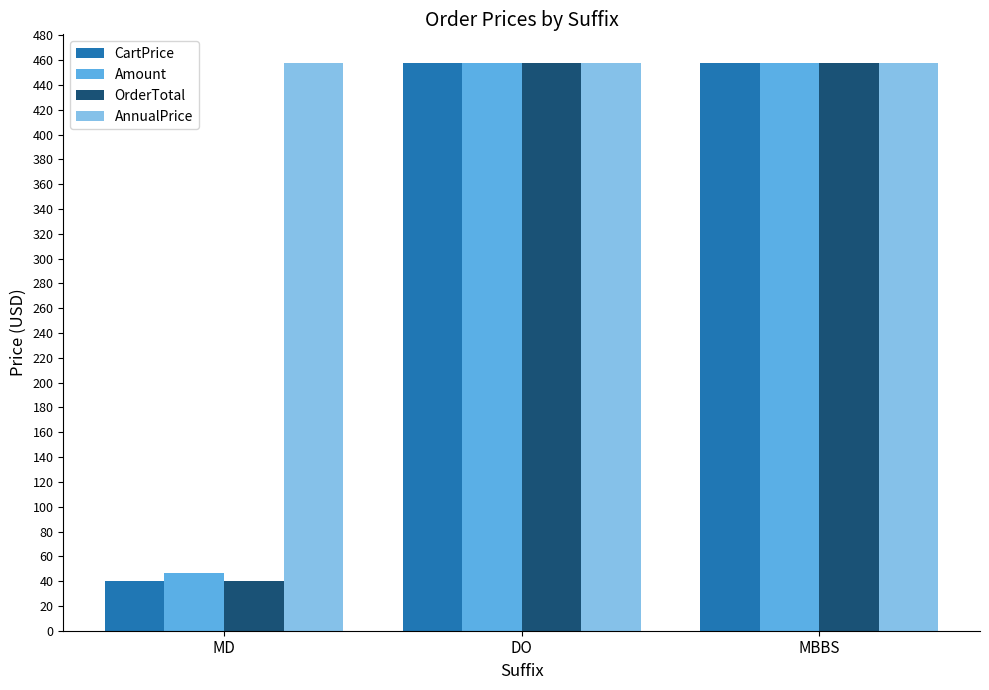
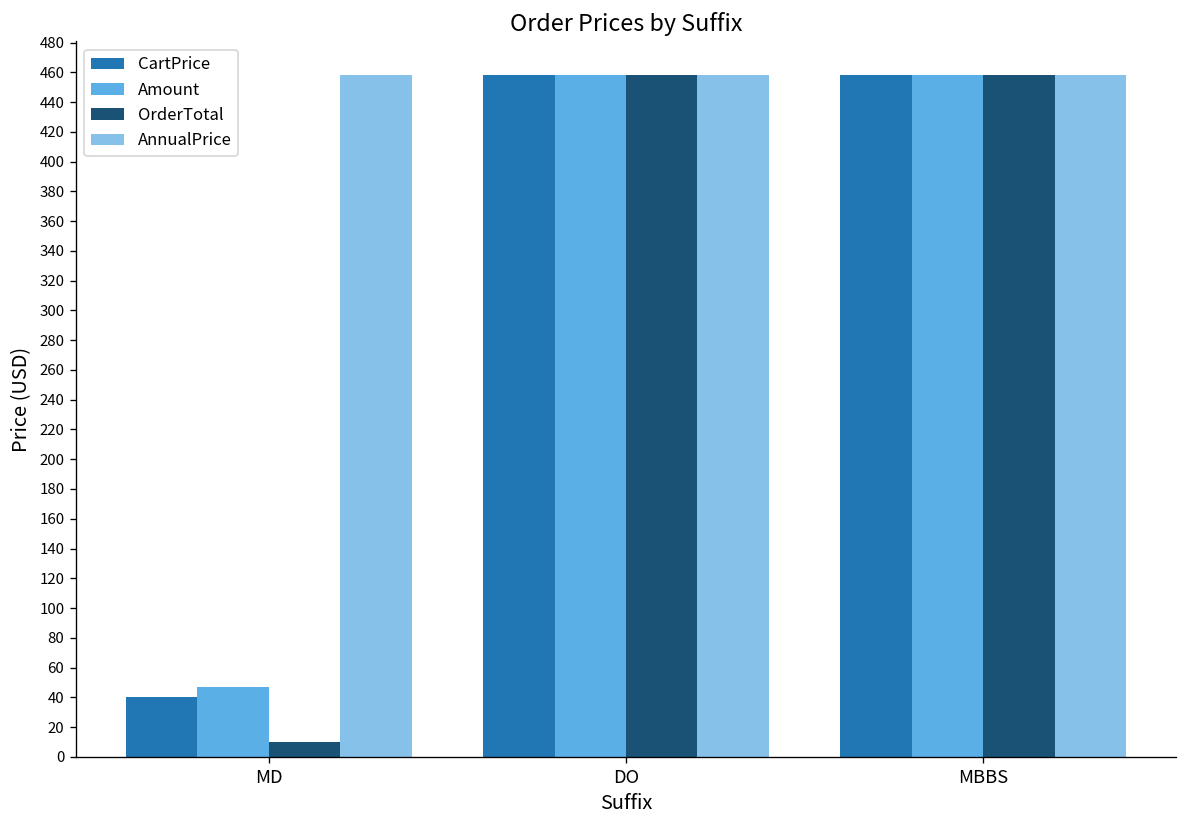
  {
    "CartPrice": {
      "MD": 40,
      "DO": 458,
      "MBBS": 458
    },
    "OrderTotal": {
-     "MD": 40,
+     "MD": 10,
      "DO": 458,
      "MBBS": 458
    }
  }
